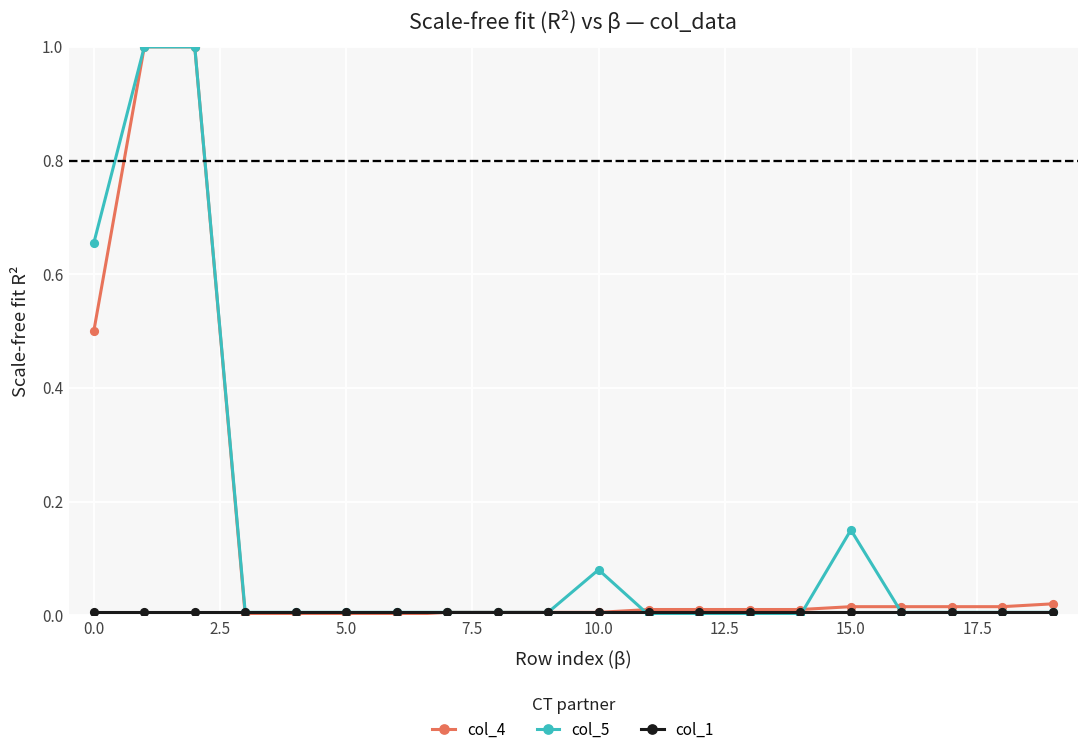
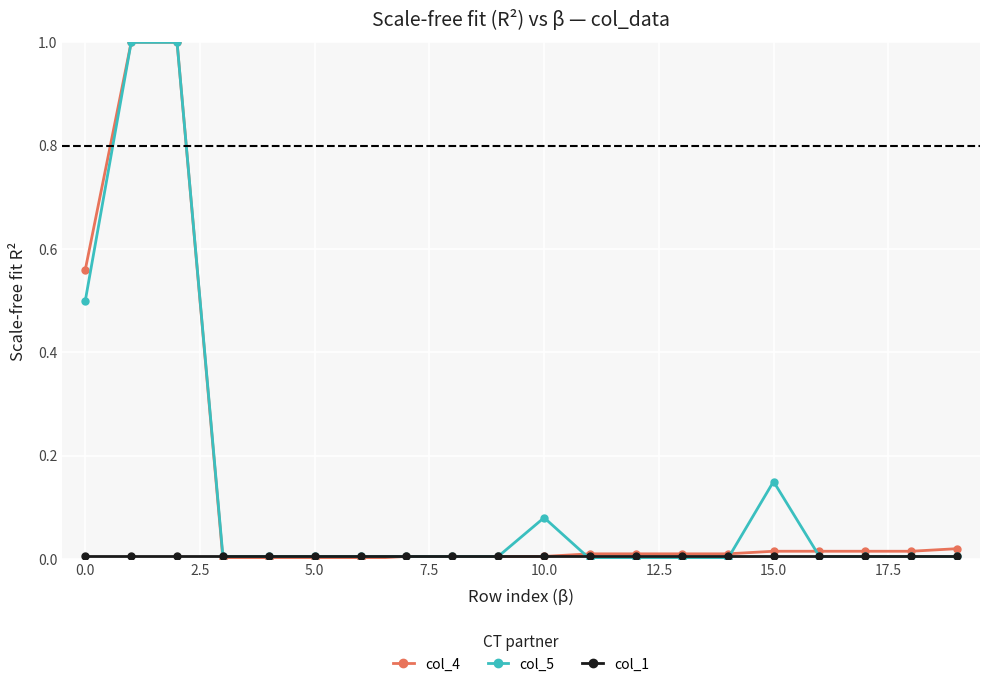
  {
    "col_4": {
-     "0.0": 0.50,
+     "0.0": 0.56,
      "5.0": 0.00,
      "15.0": 0.02
    },
    "col_5": {
-     "0.0": 0.66,
+     "0.0": 0.50,
      "10.0": 0.08,
      "15.0": 0.15
    },
    "col_1": {
      "0.0": 0.01,
      "15.0": 0.01
    }
  }
